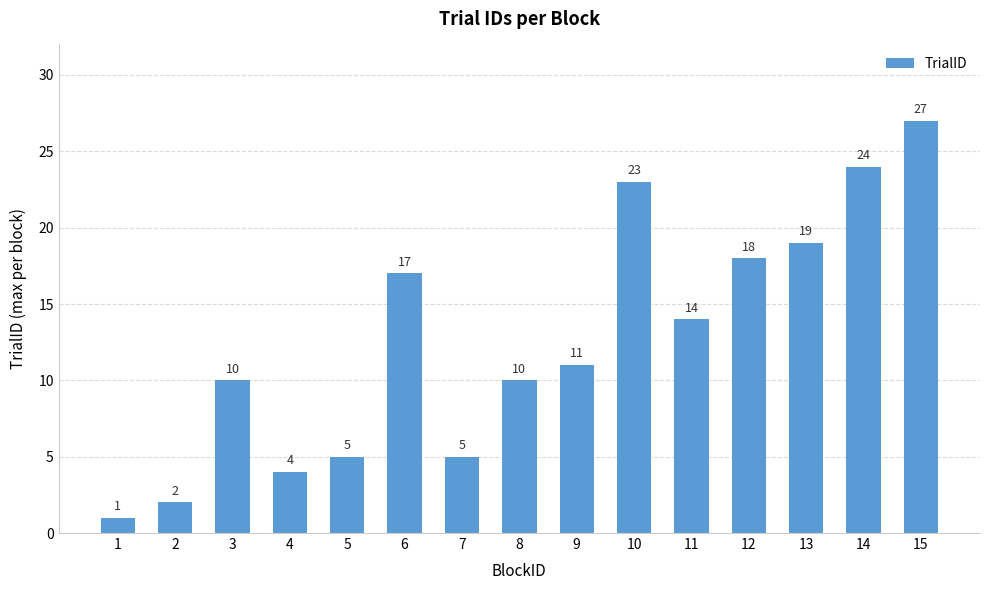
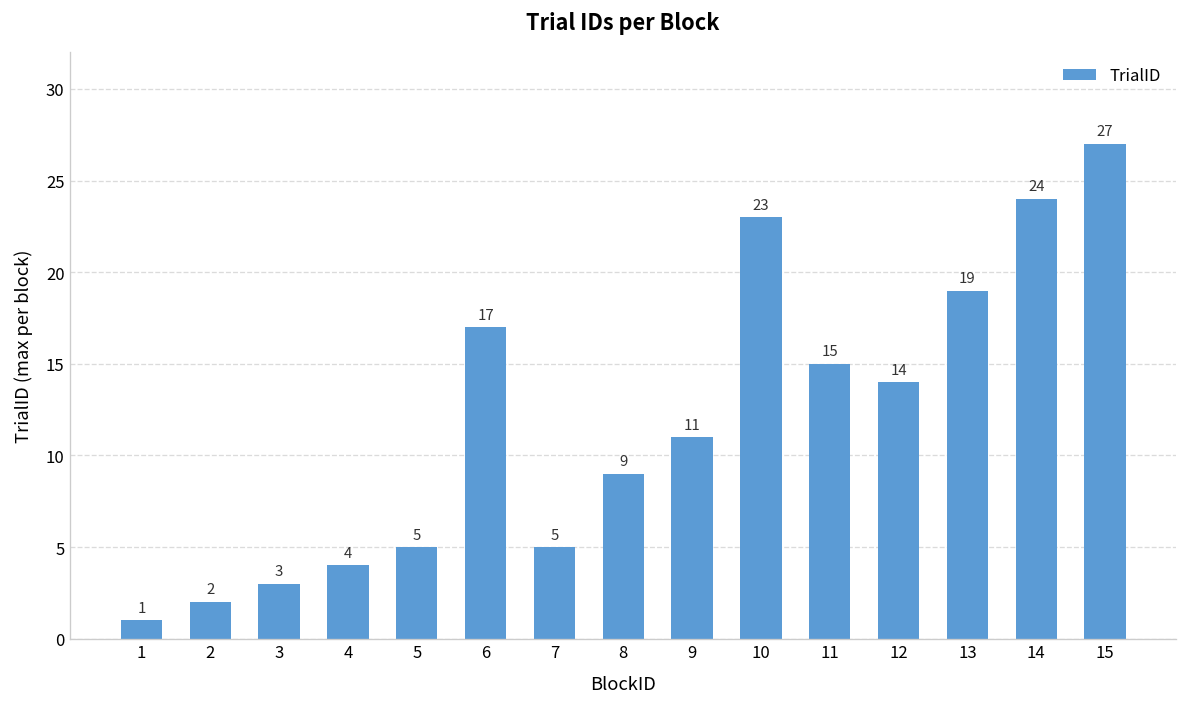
  {
    "1": 1,
    "2": 2,
-   "3": 10,
+   "3": 3,
    "4": 4,
    "5": 5,
    "6": 17,
    "7": 5,
-   "8": 10,
+   "8": 9,
    "9": 11,
    "10": 23,
-   "11": 14,
-   "12": 18,
+   "11": 15,
+   "12": 14,
    "13": 19,
    "14": 24,
    "15": 27
  }
